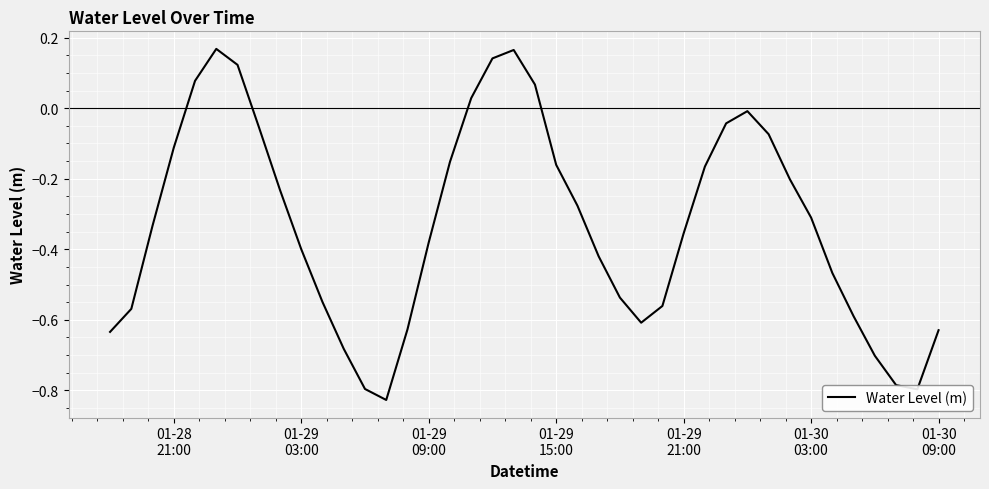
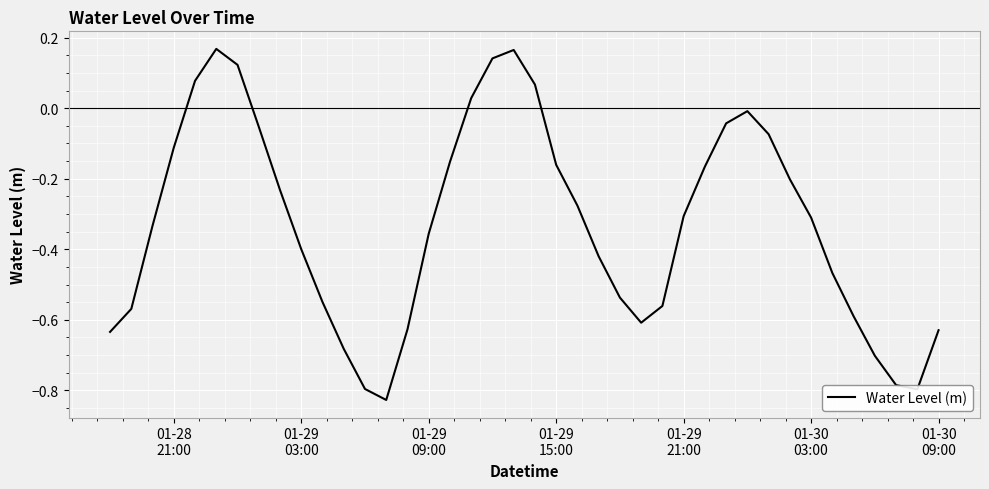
  {
    "01-28 21:00": -0.11,
    "01-29 03:00": -0.40,
-   "01-29 09:00": -0.38,
+   "01-29 09:00": -0.36,
    "01-29 15:00": -0.16,
-   "01-29 21:00": -0.35,
+   "01-29 21:00": -0.31,
    "01-30 03:00": -0.31,
    "01-30 09:00": -0.63
  }
